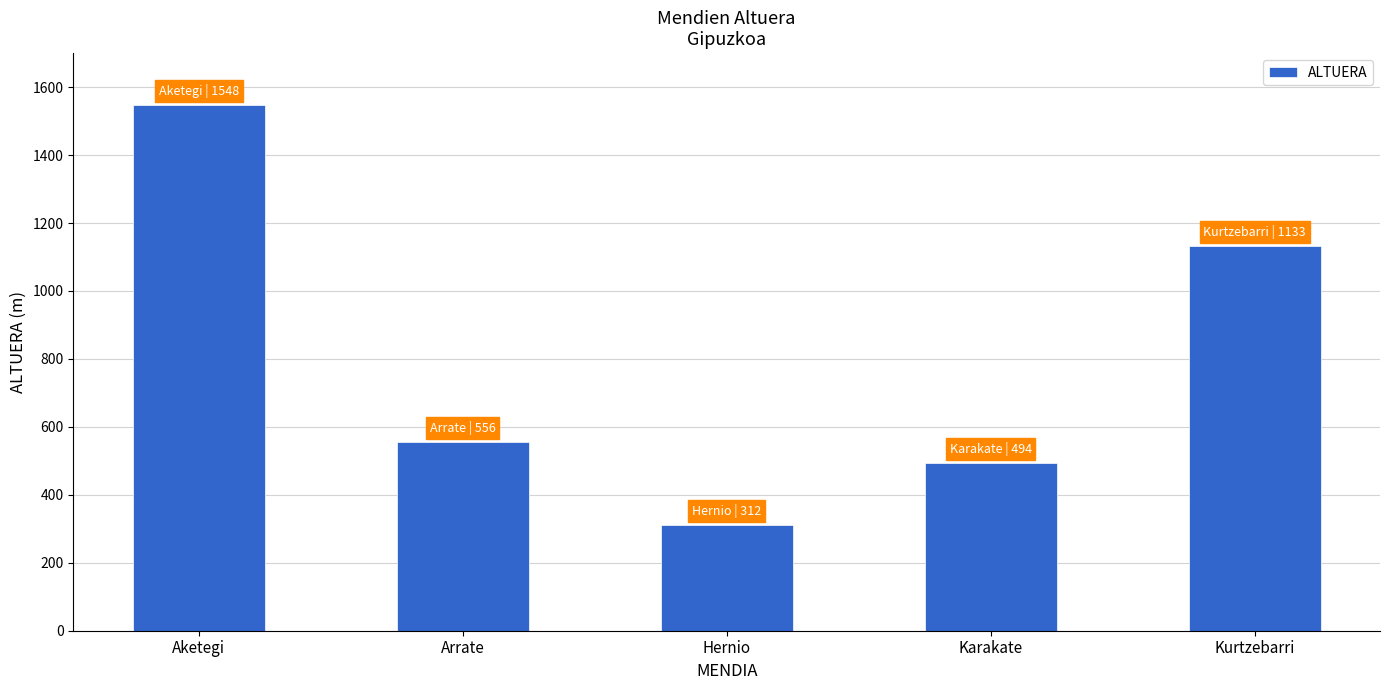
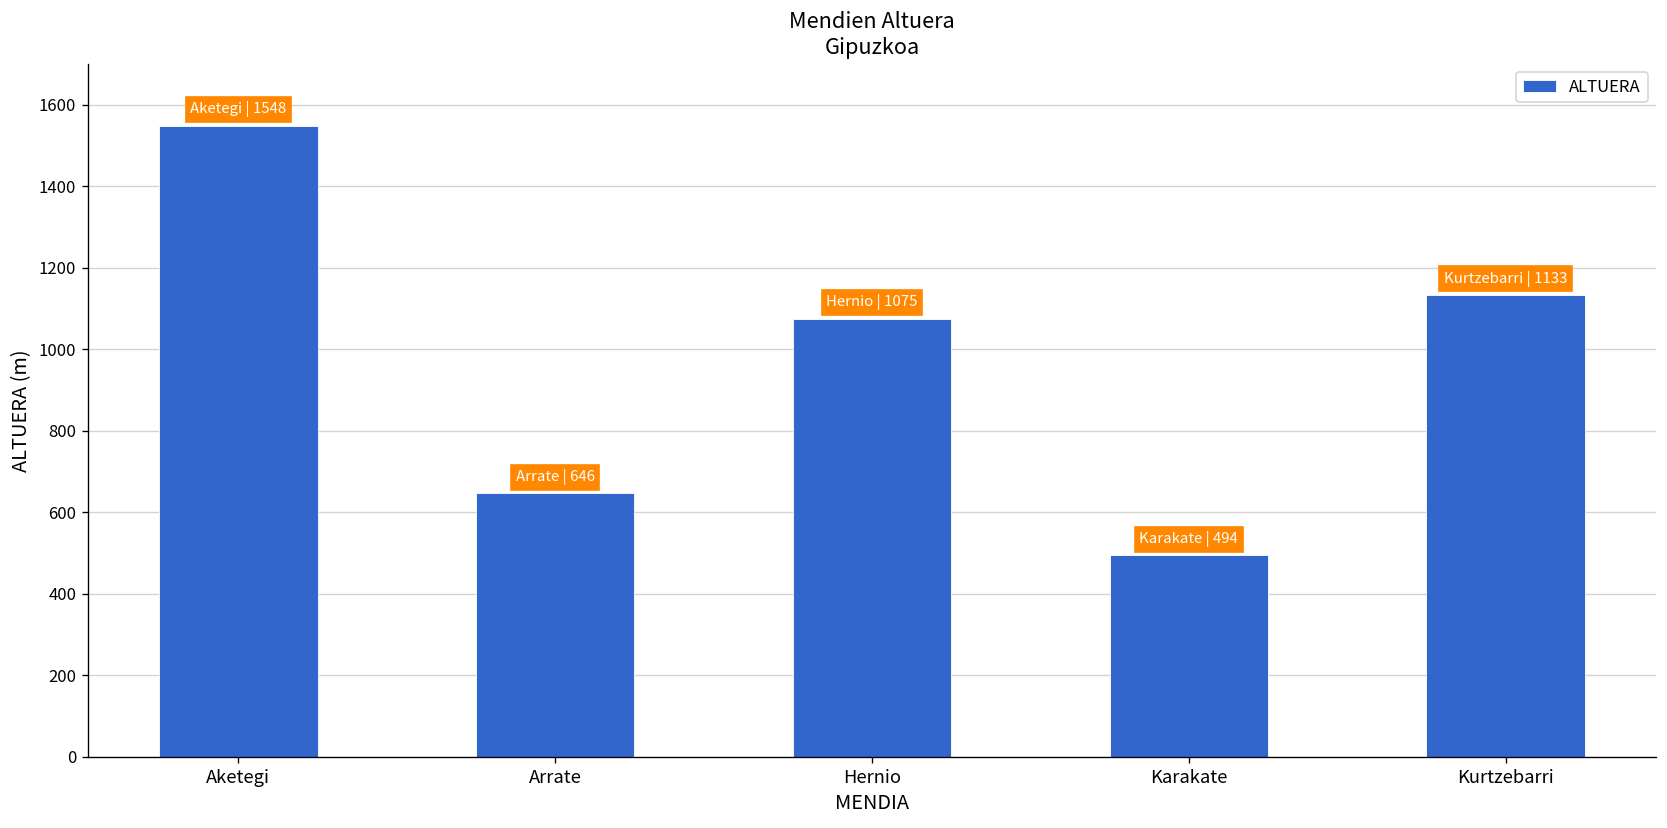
  {
-   "Arrate": 556,
-   "Hernio": 312
+   "Arrate": 646,
+   "Hernio": 1075
  }
